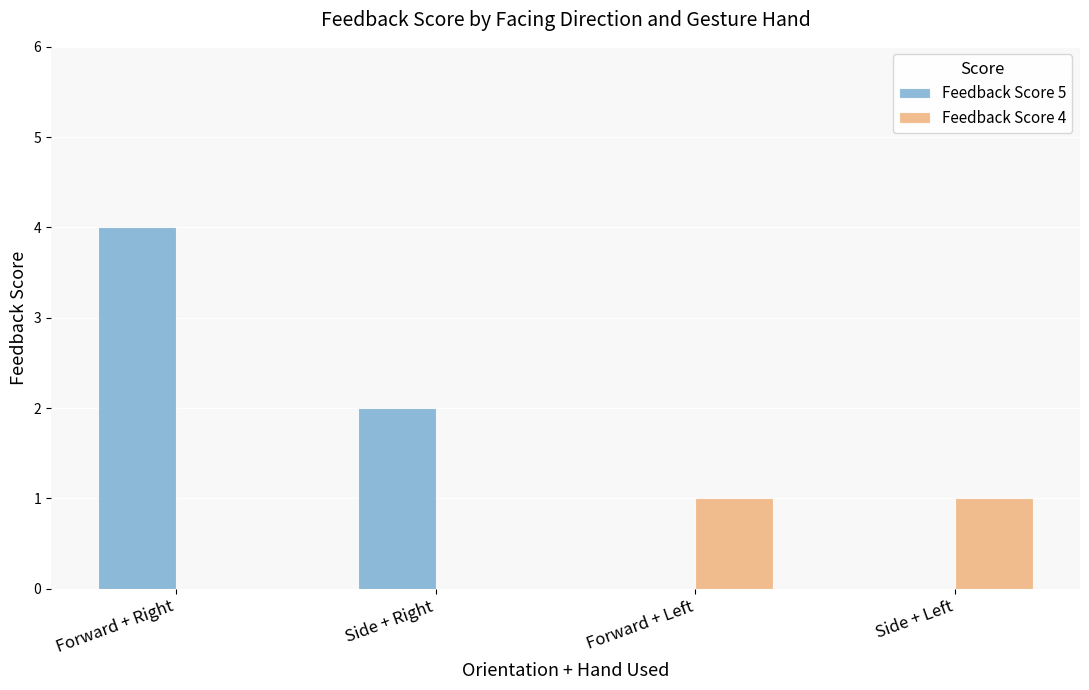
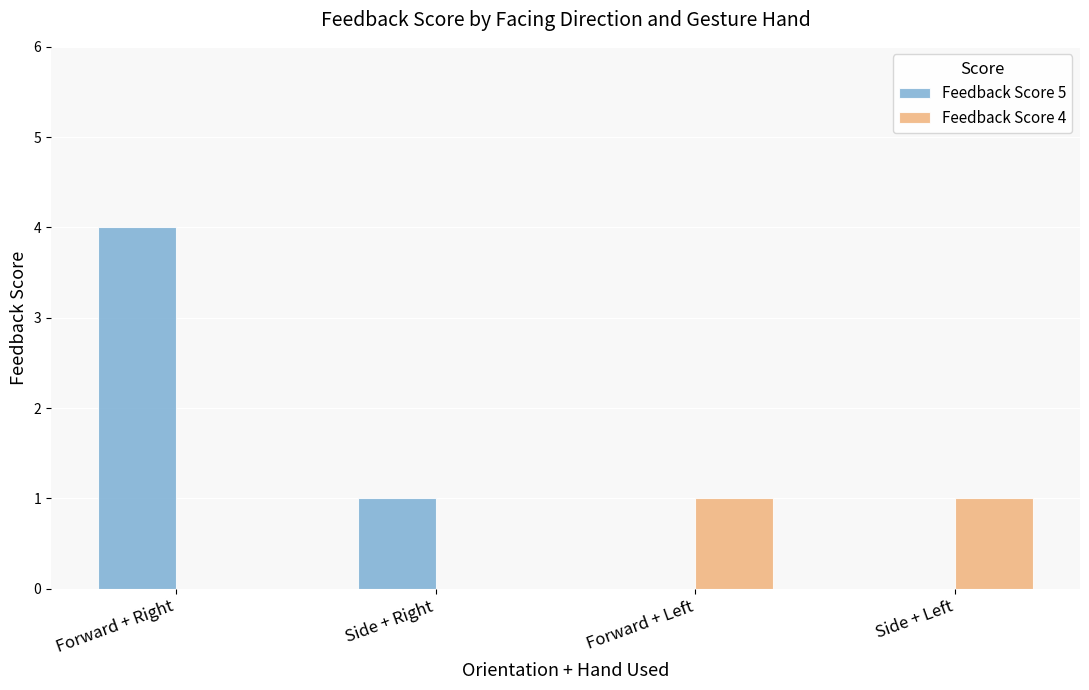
  {
    "Feedback Score 5": {
      "Forward + Right": 4,
-     "Side + Right": 2,
+     "Side + Right": 1,
      "Forward + Left": 0,
      "Side + Left": 0
    },
    "Feedback Score 4": {
      "Forward + Right": 0,
      "Side + Right": 0,
      "Forward + Left": 1,
      "Side + Left": 1
    }
  }
